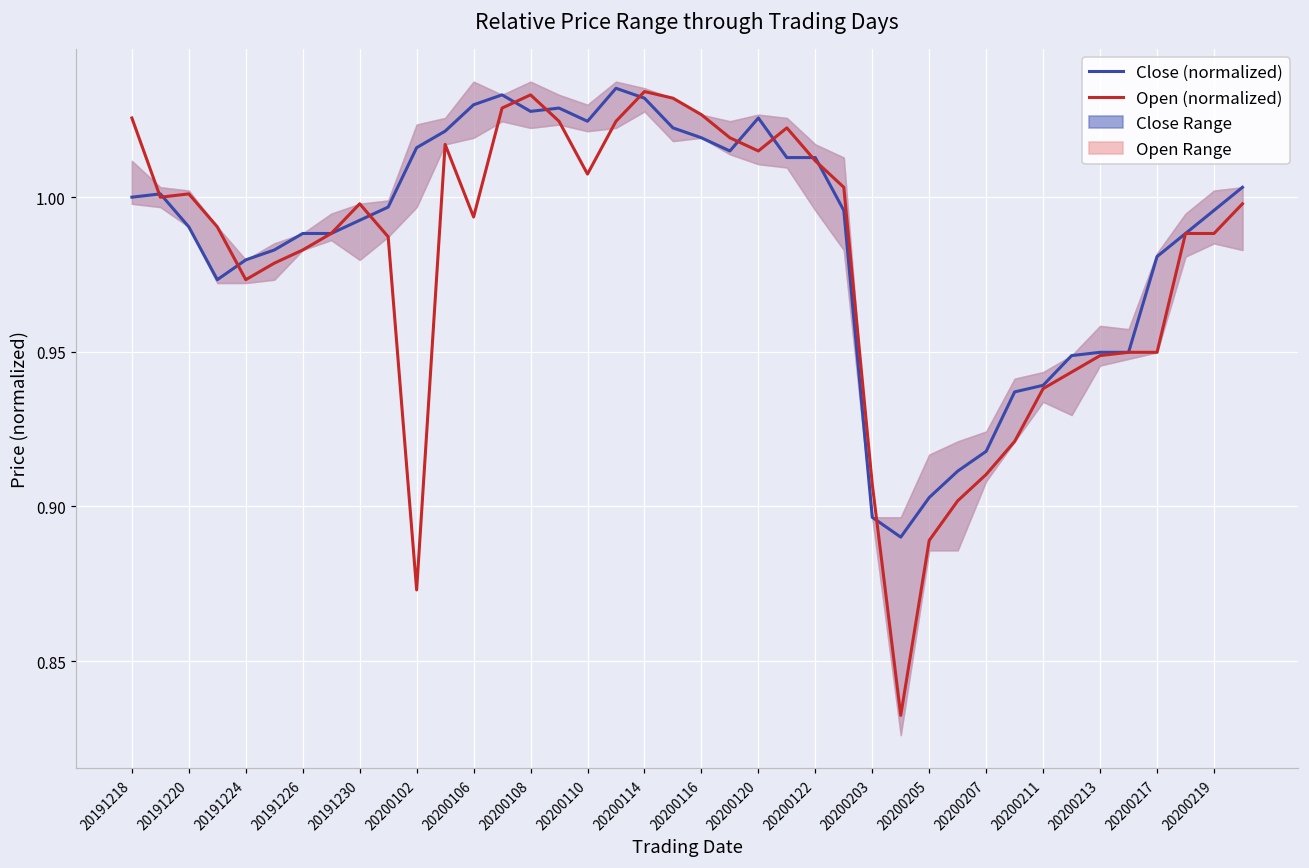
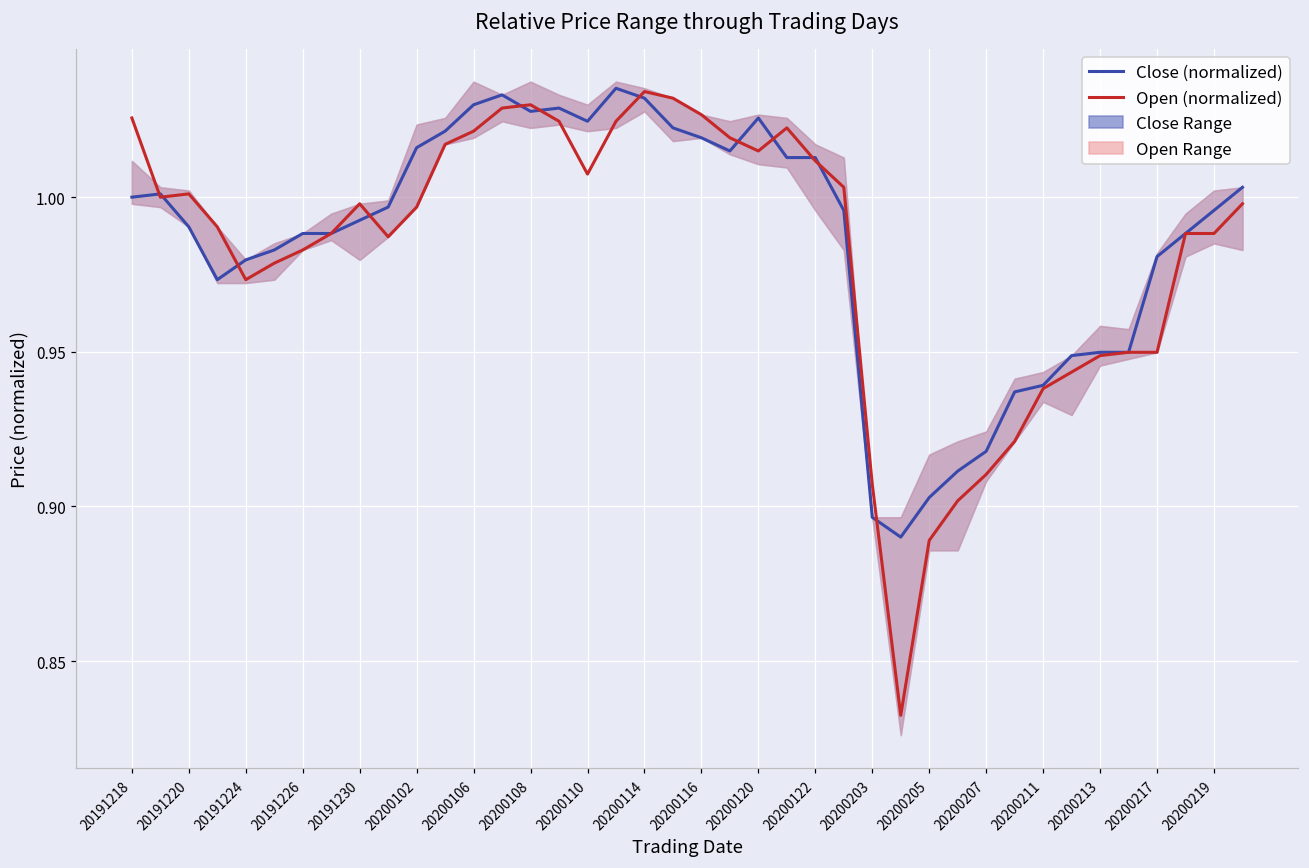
  {
    "Open (normalized)": {
      "20191218": 1.026,
      "20191220": 1.001,
      "20191224": 0.973,
      "20191226": 0.983,
-     "20200102": 0.873,
-     "20200106": 0.994,
-     "20200108": 1.033,
+     "20200102": 0.997,
+     "20200106": 1.021,
+     "20200108": 1.030,
      "20200110": 1.007,
      "20200114": 1.034,
      "20200120": 1.015,
      "20200122": 1.012,
      "20200203": 0.907,
      "20200205": 0.889,
      "20200207": 0.910,
      "20200211": 0.938,
      "20200213": 0.949,
      "20200217": 0.950,
      "20200219": 0.988
    }
  }
